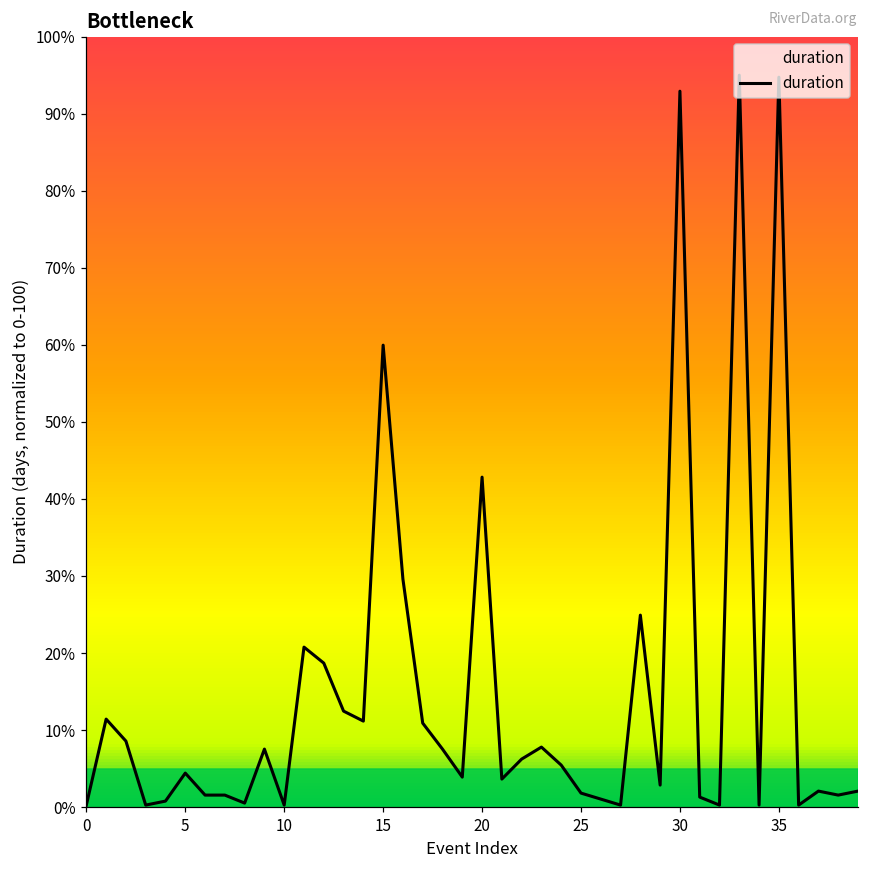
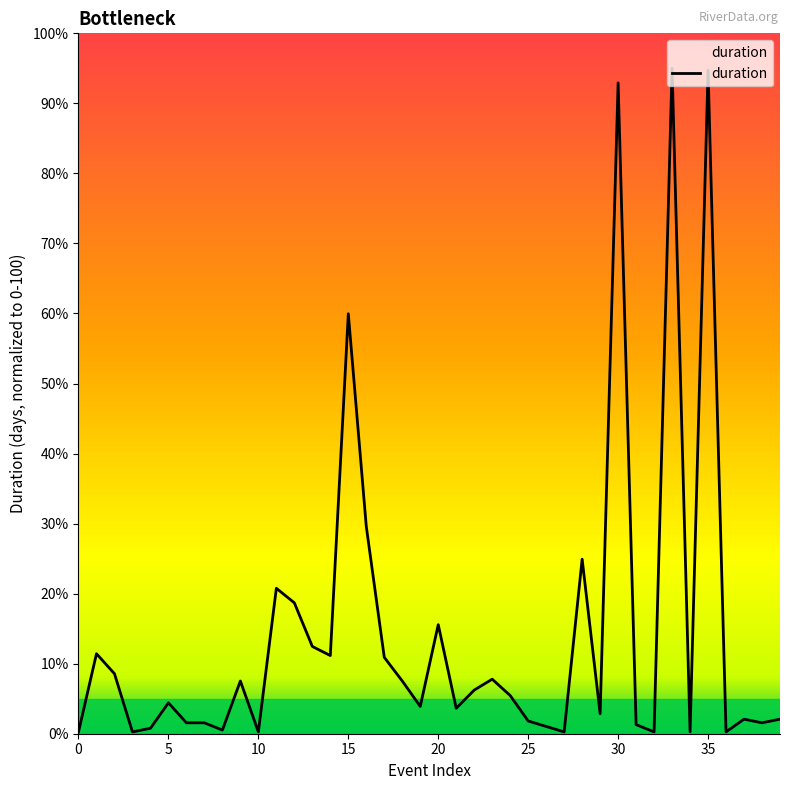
  {
    "15": "60%",
-   "20": "43%",
+   "20": "16%",
    "30": "93%"
  }
